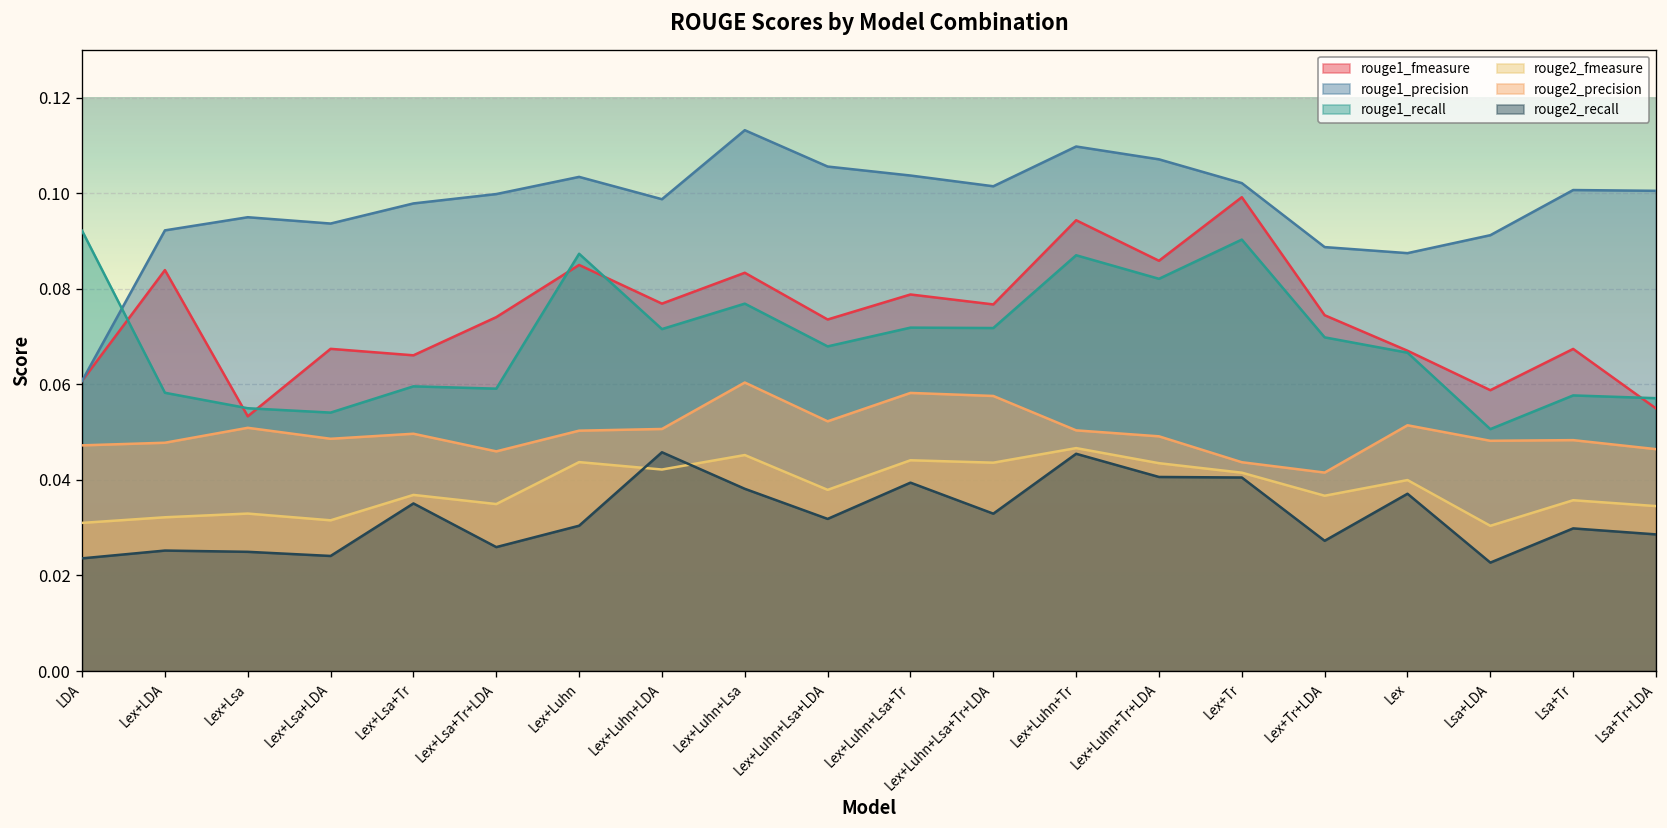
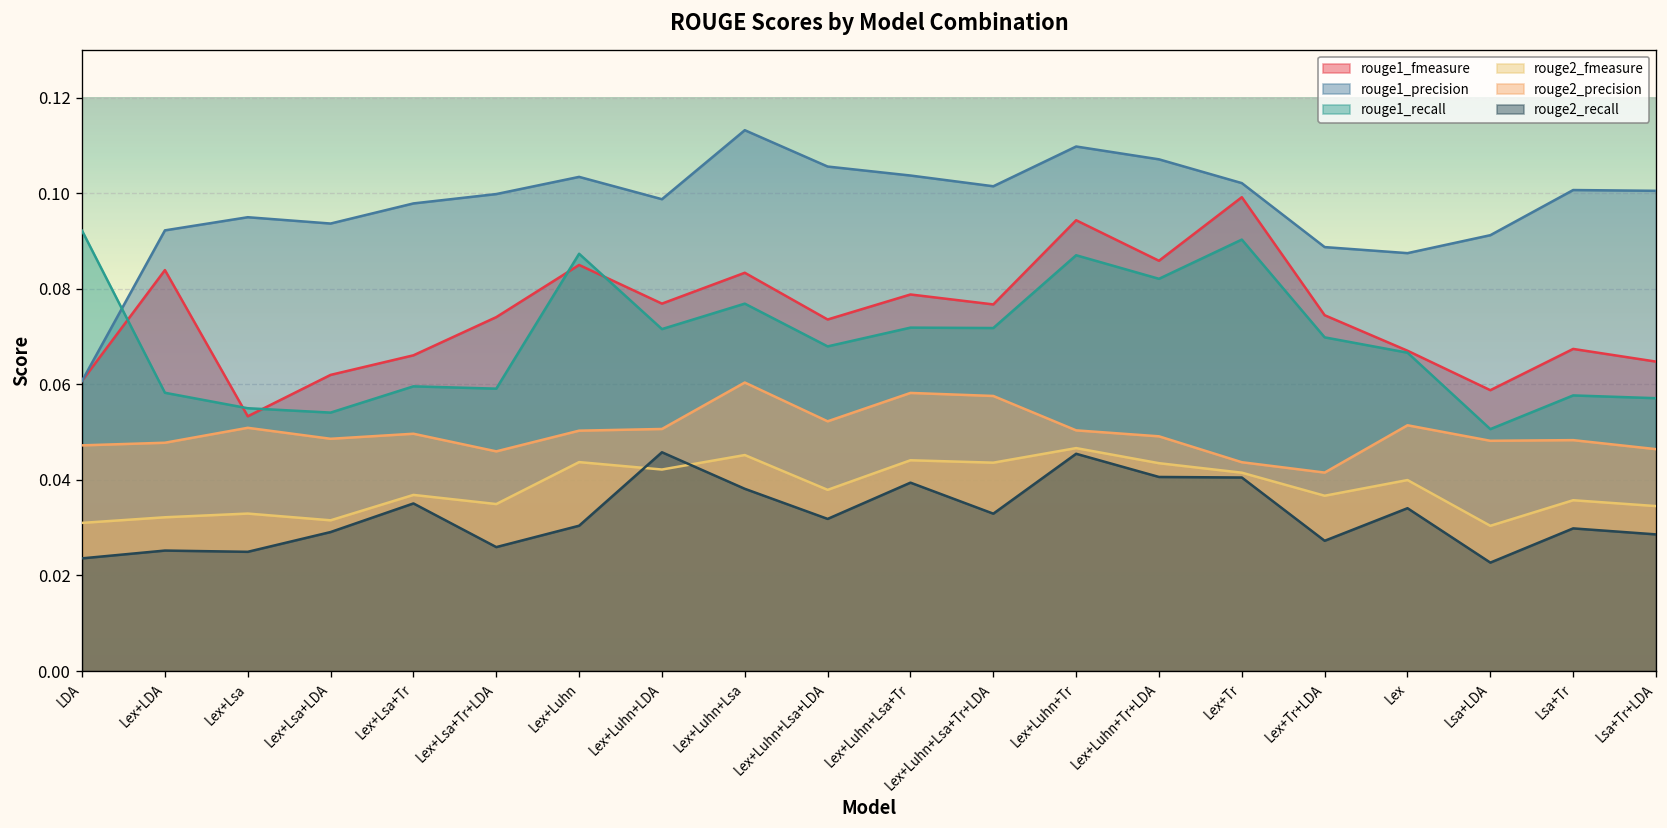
  {
    "rouge1_fmeasure": {
      "Lex+LDA": 0.084,
      "Lex+Lsa": 0.053,
-     "Lex+Lsa+LDA": 0.067,
+     "Lex+Lsa+LDA": 0.062,
      "Lex+Lsa+Tr": 0.066,
      "Lex+Lsa+Tr+LDA": 0.074,
      "Lex+Luhn": 0.085,
      "Lex+Luhn+LDA": 0.077,
      "Lex+Luhn+Lsa": 0.083,
      "Lex+Luhn+Lsa+LDA": 0.074,
      "Lex+Luhn+Lsa+Tr": 0.079,
      "Lex+Luhn+Lsa+Tr+LDA": 0.077,
      "Lex+Luhn+Tr": 0.094,
      "Lex+Luhn+Tr+LDA": 0.086,
      "Lex+Tr": 0.099,
      "Lex+Tr+LDA": 0.074,
      "Lsa+LDA": 0.059,
      "Lsa+Tr": 0.067,
-     "Lsa+Tr+LDA": 0.055
+     "Lsa+Tr+LDA": 0.065
    },
    "rouge2_recall": {
      "LDA": 0.024,
      "Lex+LDA": 0.025,
      "Lex+Lsa": 0.025,
-     "Lex+Lsa+LDA": 0.024,
+     "Lex+Lsa+LDA": 0.029,
      "Lex+Lsa+Tr": 0.035,
      "Lex+Lsa+Tr+LDA": 0.026,
      "Lex+Luhn": 0.030,
      "Lex+Luhn+LDA": 0.046,
      "Lex+Luhn+Lsa": 0.038,
      "Lex+Luhn+Lsa+LDA": 0.032,
      "Lex+Luhn+Lsa+Tr": 0.039,
      "Lex+Luhn+Lsa+Tr+LDA": 0.033,
      "Lex+Luhn+Tr": 0.045,
      "Lex+Luhn+Tr+LDA": 0.041,
      "Lex+Tr": 0.041,
      "Lex+Tr+LDA": 0.027,
-     "Lex": 0.037,
+     "Lex": 0.034,
      "Lsa+LDA": 0.023,
      "Lsa+Tr": 0.030,
      "Lsa+Tr+LDA": 0.029
    }
  }
